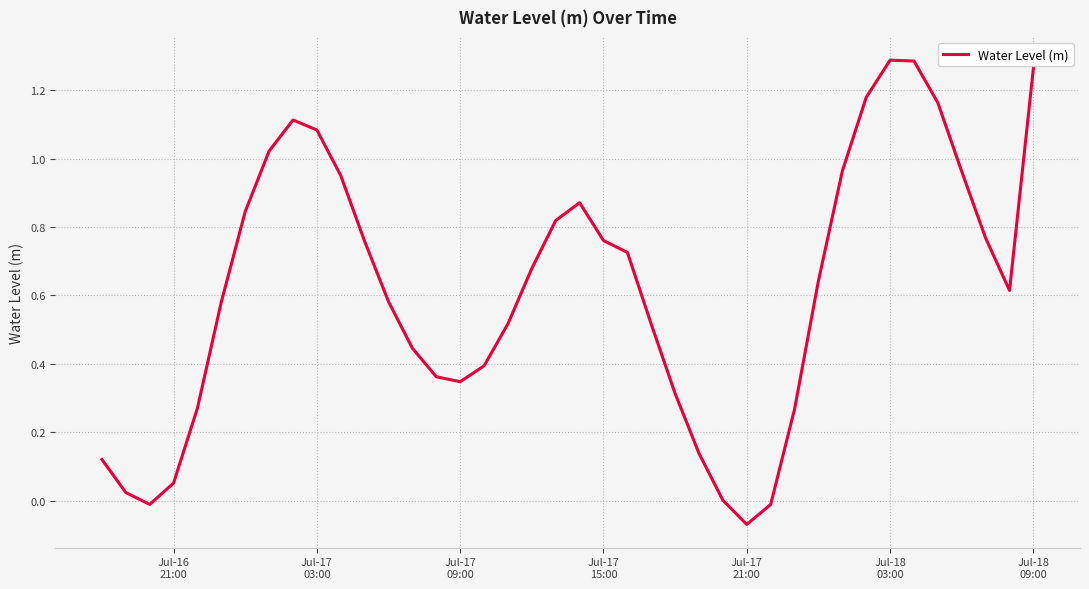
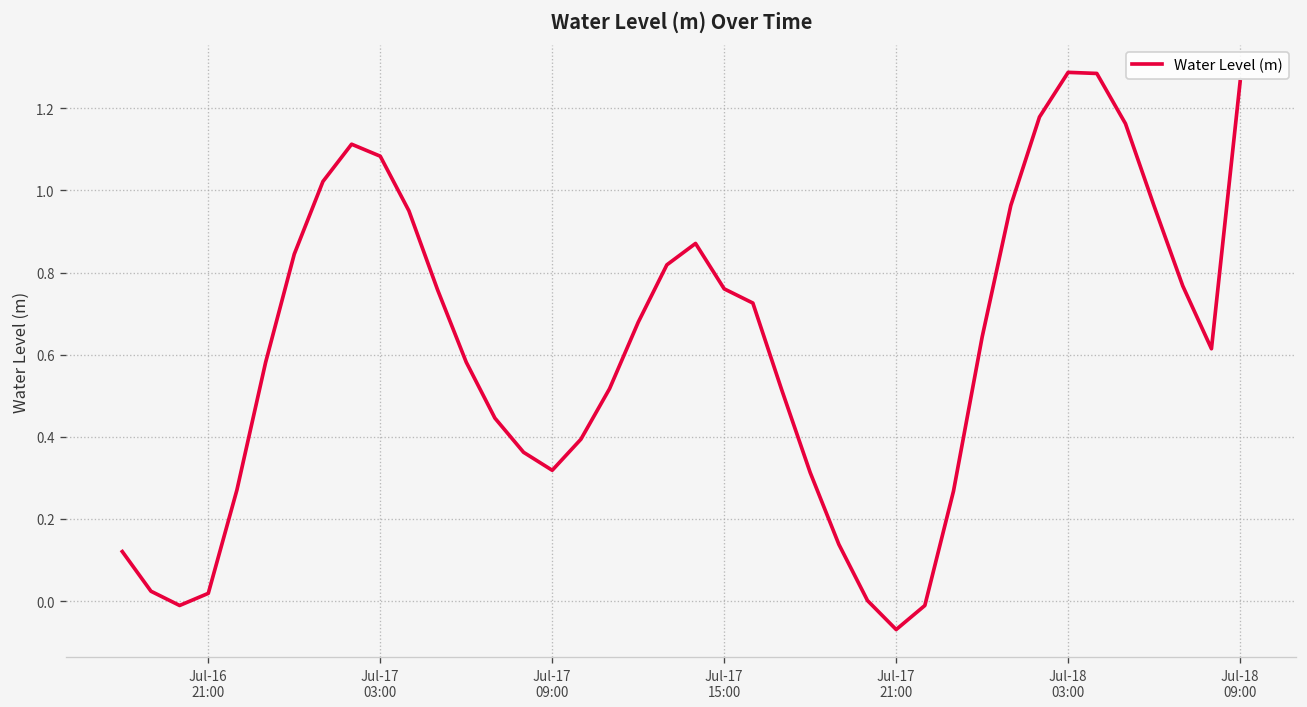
  {
-   "Jul-16 21:00": 0.05,
+   "Jul-16 21:00": 0.02,
    "Jul-17 03:00": 1.08,
-   "Jul-17 09:00": 0.35,
+   "Jul-17 09:00": 0.32,
    "Jul-17 15:00": 0.76,
    "Jul-17 21:00": -0.07,
    "Jul-18 03:00": 1.29,
    "Jul-18 09:00": 1.26
  }
